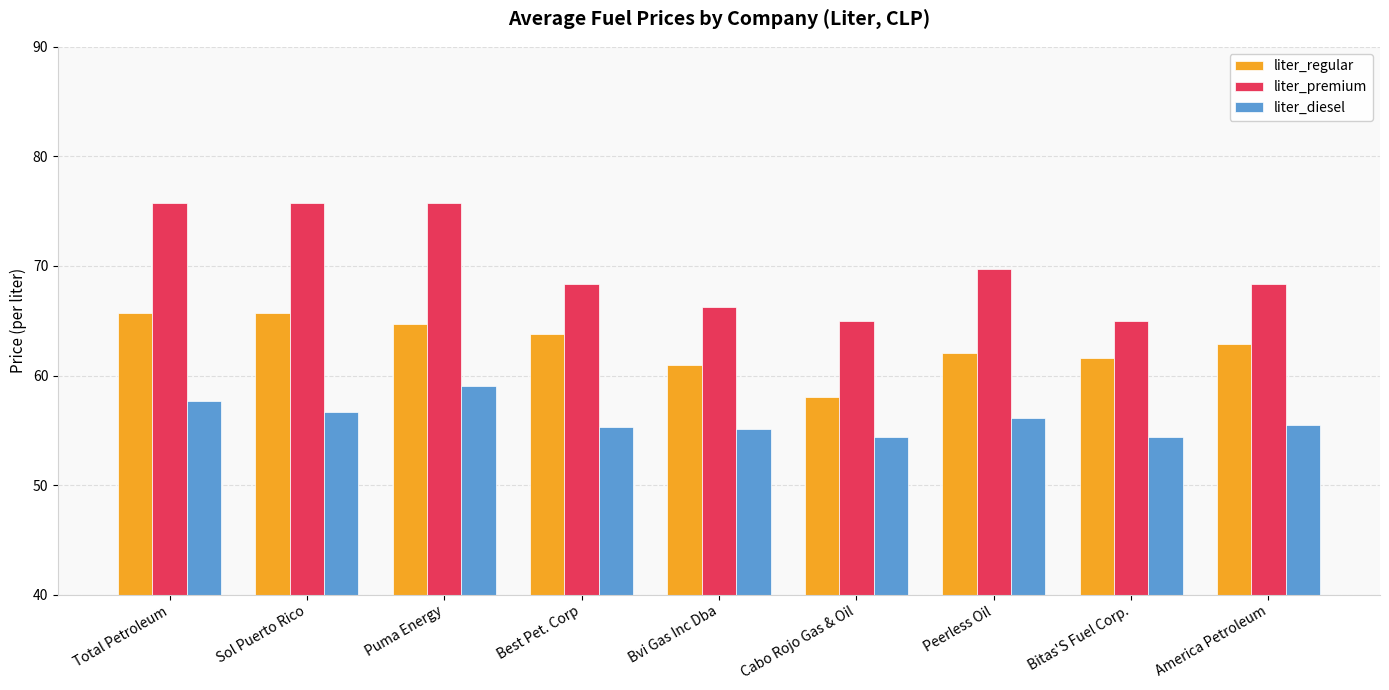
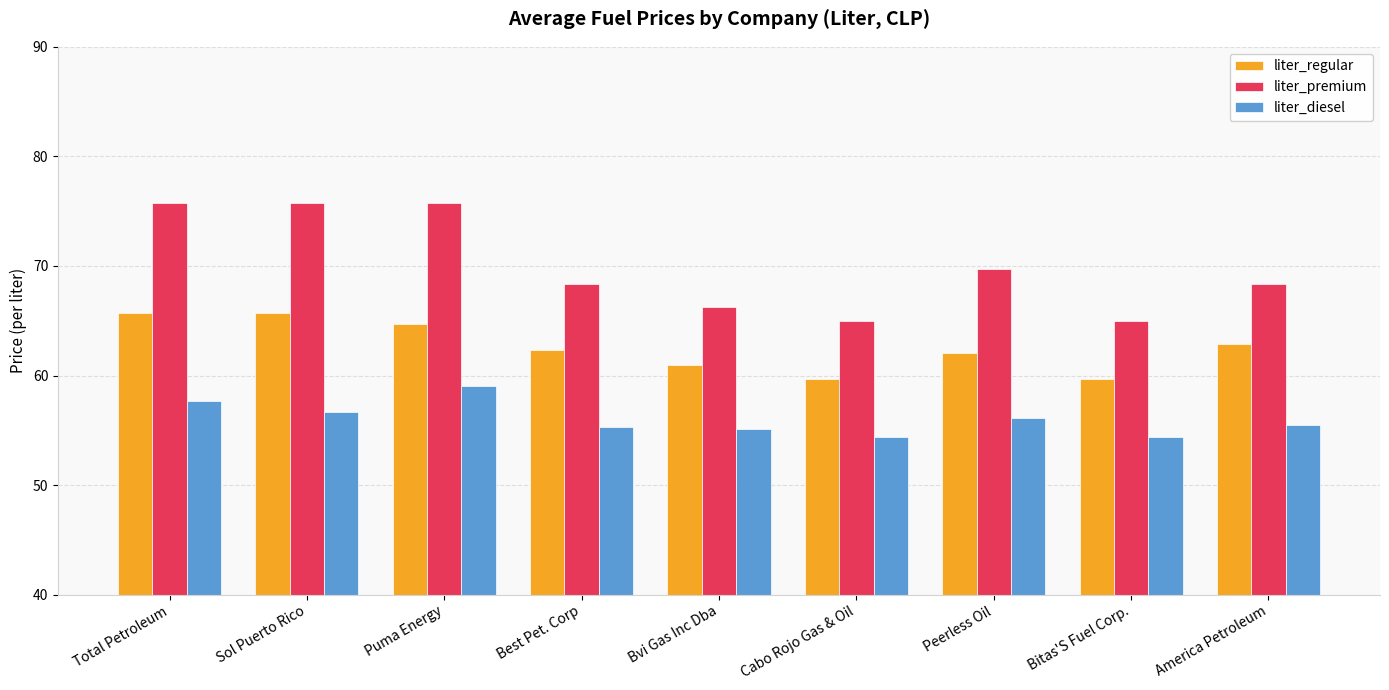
  {
    "liter_regular": {
      "Total Petroleum": 65.7,
      "Sol Puerto Rico": 65.7,
      "Puma Energy": 64.7,
-     "Best Pet. Corp": 63.8,
+     "Best Pet. Corp": 62.3,
      "Bvi Gas Inc Dba": 61.0,
-     "Cabo Rojo Gas & Oil": 58.0,
+     "Cabo Rojo Gas & Oil": 59.7,
      "Peerless Oil": 62.1,
-     "Bitas'S Fuel Corp.": 61.6,
+     "Bitas'S Fuel Corp.": 59.7,
      "America Petroleum": 62.9
    },
    "liter_premium": {
      "Total Petroleum": 75.7,
      "Sol Puerto Rico": 75.7,
      "Puma Energy": 75.7,
      "Best Pet. Corp": 68.4,
      "Bvi Gas Inc Dba": 66.3,
      "Cabo Rojo Gas & Oil": 65.0,
      "Peerless Oil": 69.7,
      "Bitas'S Fuel Corp.": 65.0,
      "America Petroleum": 68.4
    },
    "liter_diesel": {
      "Total Petroleum": 57.7,
      "Sol Puerto Rico": 56.7,
      "Puma Energy": 59.0,
      "Best Pet. Corp": 55.3,
      "Bvi Gas Inc Dba": 55.1,
      "Cabo Rojo Gas & Oil": 54.4,
      "Peerless Oil": 56.1,
      "Bitas'S Fuel Corp.": 54.4,
      "America Petroleum": 55.5
    }
  }
